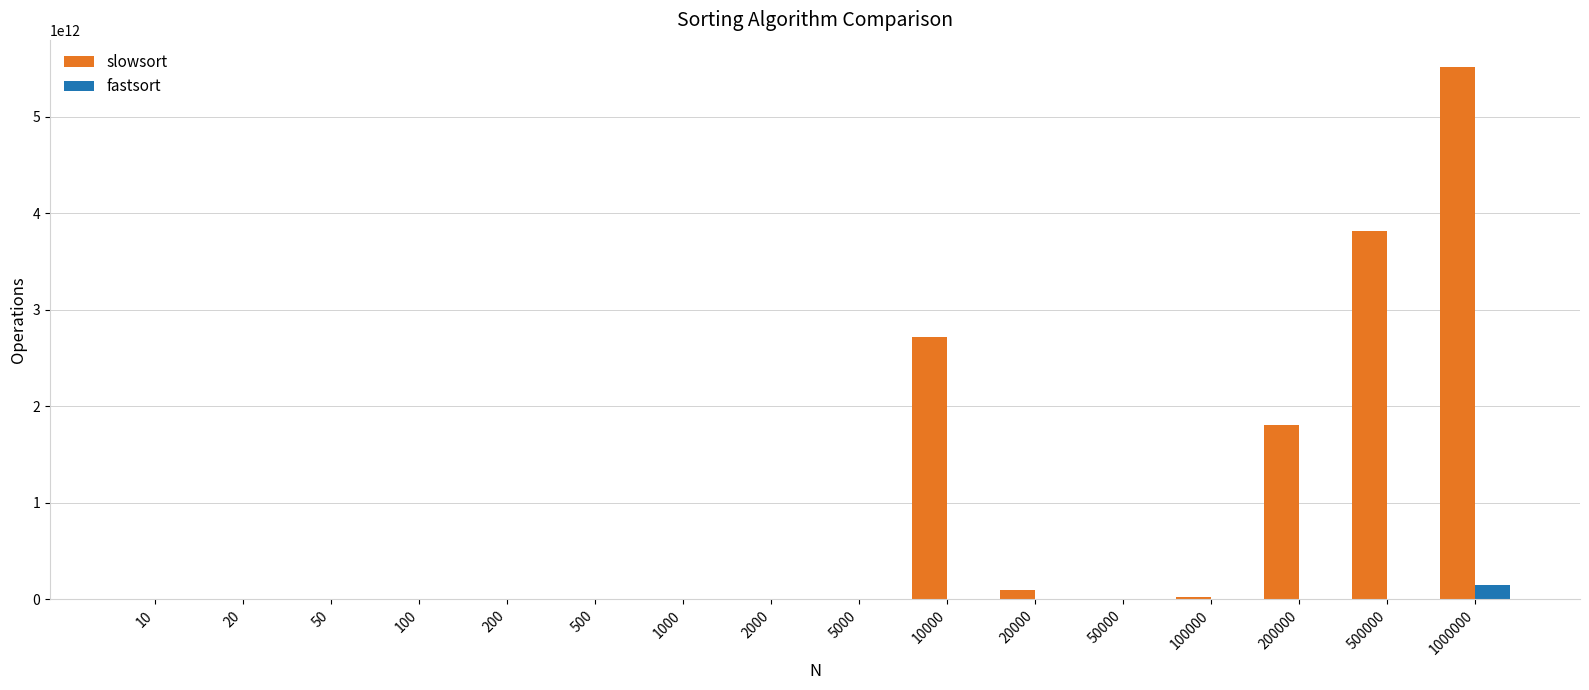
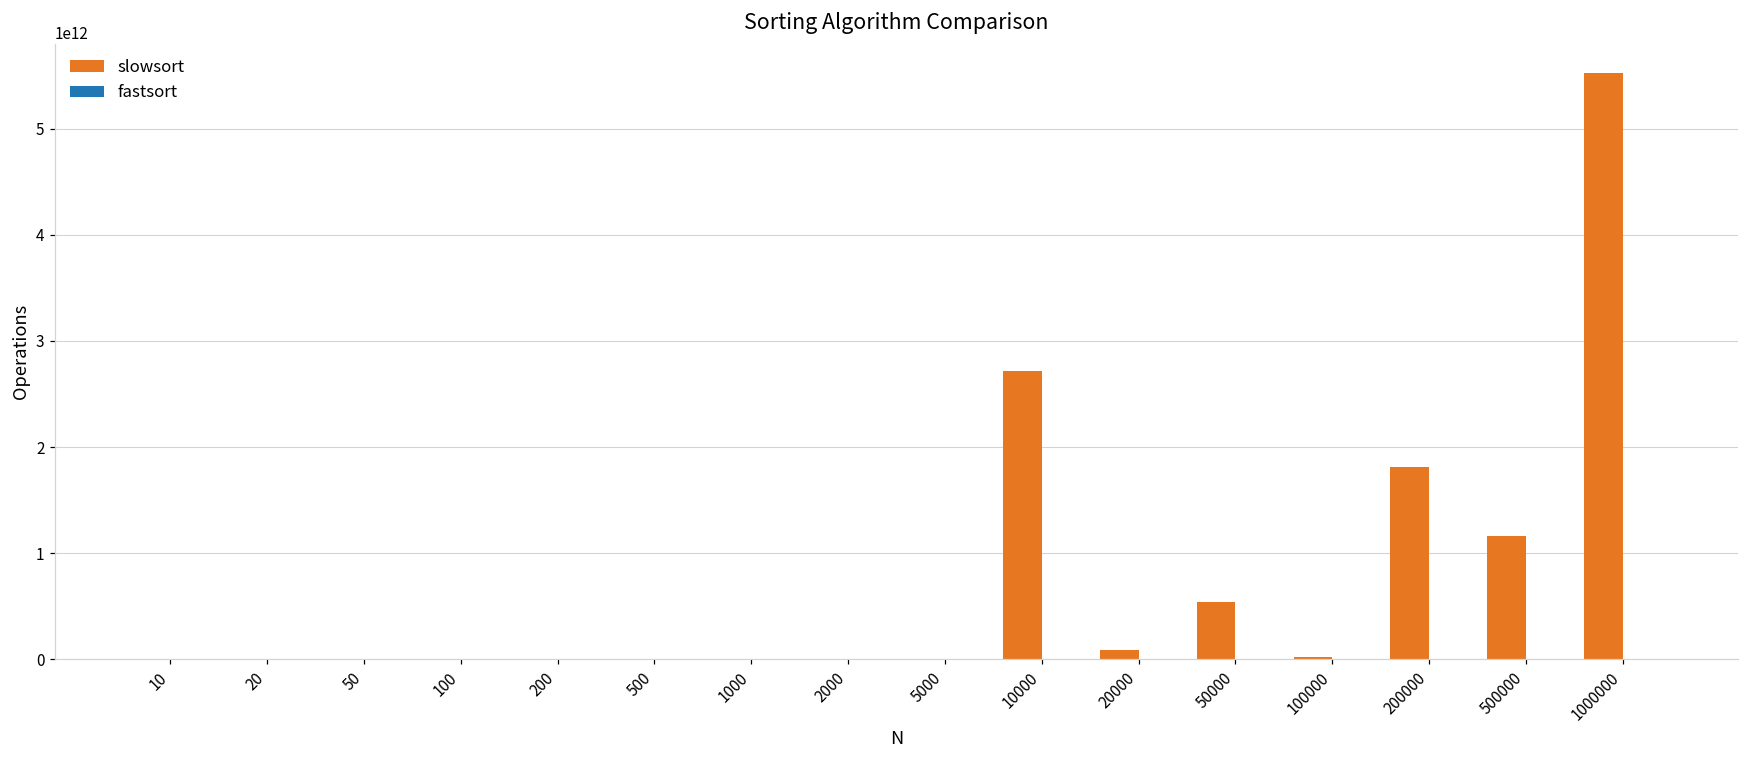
  {
    "slowsort": {
      "10000": 2700000000000,
      "20000": 100000000000,
-     "50000": 0,
+     "50000": 500000000000,
      "100000": 0,
      "200000": 1800000000000,
-     "500000": 3800000000000,
+     "500000": 1200000000000,
      "1000000": 5500000000000
    },
    "fastsort": {
-     "1000000": 200000000000
+     "1000000": 0
    }
  }
